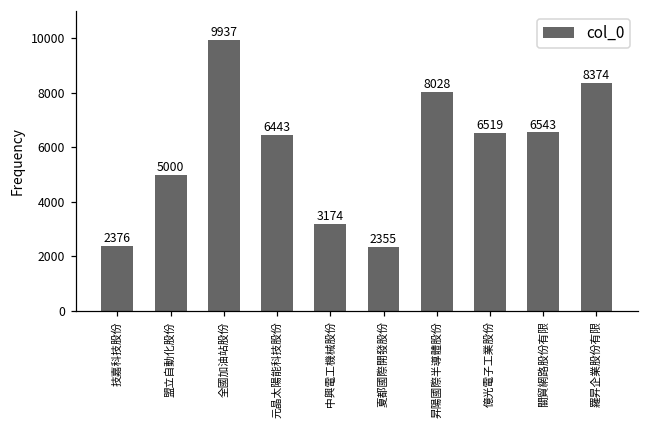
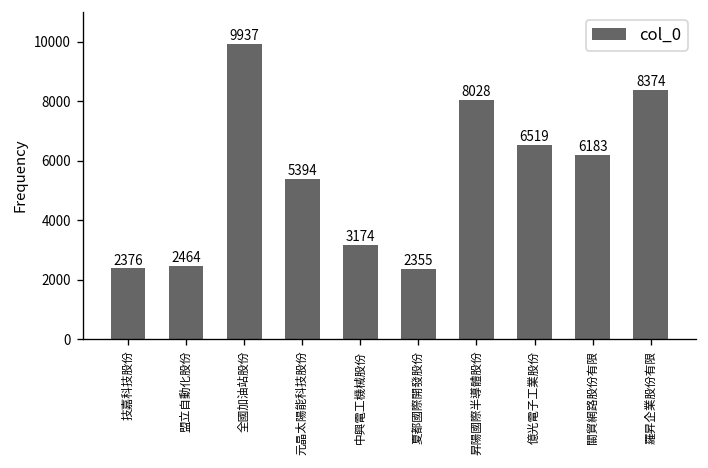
  {
    "技嘉科技股份": 2376,
-   "盟立自動化股份": 5000,
+   "盟立自動化股份": 2464,
    "全國加油站股份": 9937,
-   "元晶太陽能科技股份": 6443,
+   "元晶太陽能科技股份": 5394,
    "中興電工機械股份": 3174,
    "夏都國際開發股份": 2355,
    "昇陽國際半導體股份": 8028,
    "億光電子工業股份": 6519,
-   "關貿網路股份有限": 6543,
+   "關貿網路股份有限": 6183,
    "羅昇企業股份有限": 8374
  }
